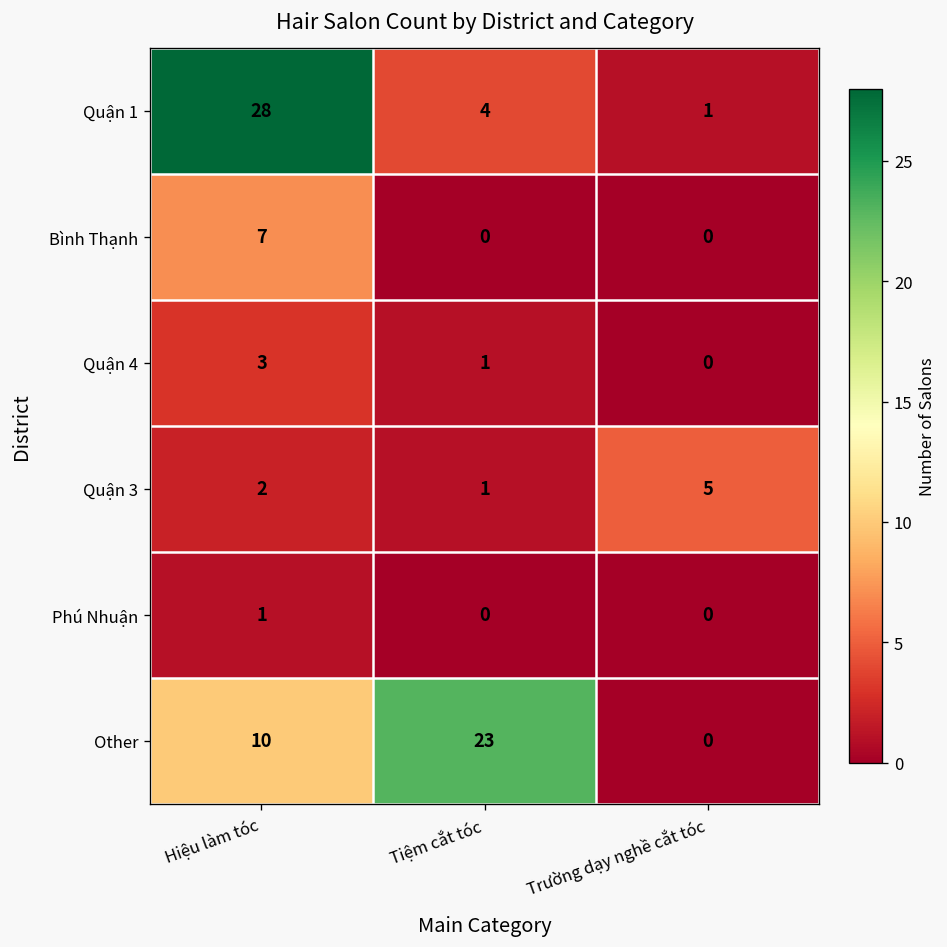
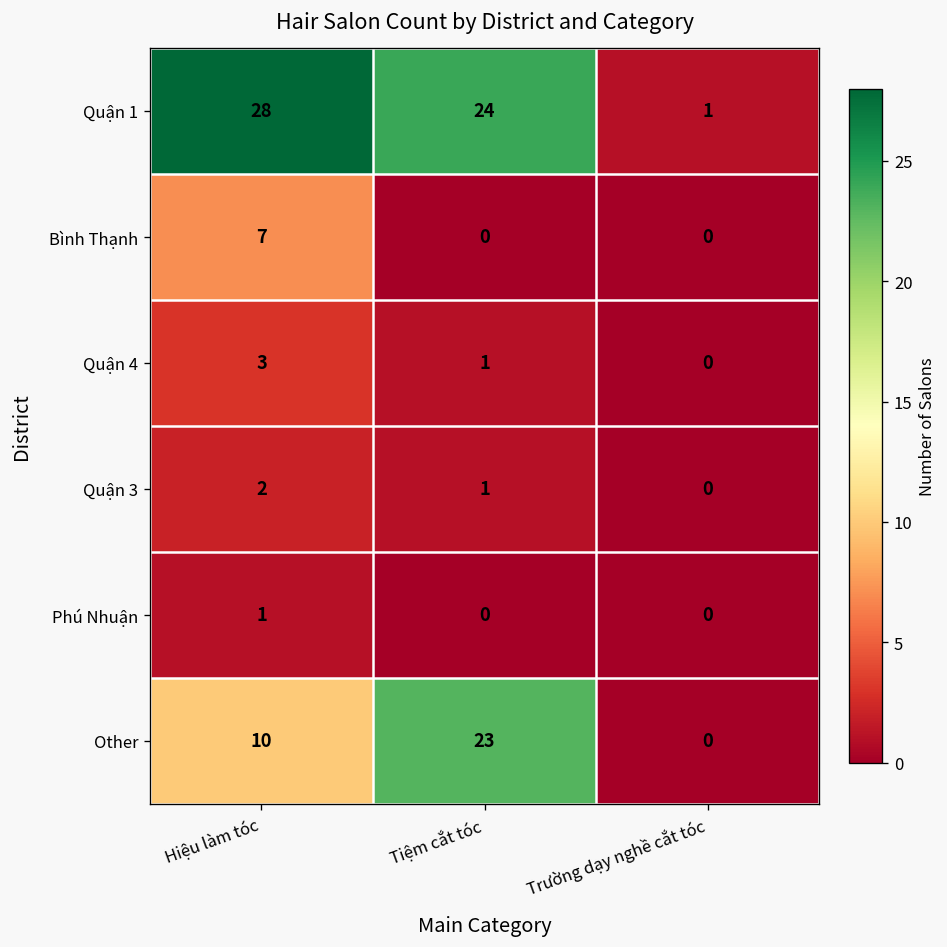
  {
    "Quận 1": {
      "Hiệu làm tóc": 28,
-     "Tiệm cắt tóc": 4,
+     "Tiệm cắt tóc": 24,
      "Trường dạy nghề cắt tóc": 1
    },
    "Bình Thạnh": {
      "Hiệu làm tóc": 7,
      "Tiệm cắt tóc": 0,
      "Trường dạy nghề cắt tóc": 0
    },
    "Quận 4": {
      "Hiệu làm tóc": 3,
      "Tiệm cắt tóc": 1,
      "Trường dạy nghề cắt tóc": 0
    },
    "Quận 3": {
      "Hiệu làm tóc": 2,
      "Tiệm cắt tóc": 1,
-     "Trường dạy nghề cắt tóc": 5
+     "Trường dạy nghề cắt tóc": 0
    },
    "Phú Nhuận": {
      "Hiệu làm tóc": 1,
      "Tiệm cắt tóc": 0,
      "Trường dạy nghề cắt tóc": 0
    },
    "Other": {
      "Hiệu làm tóc": 10,
      "Tiệm cắt tóc": 23,
      "Trường dạy nghề cắt tóc": 0
    }
  }
